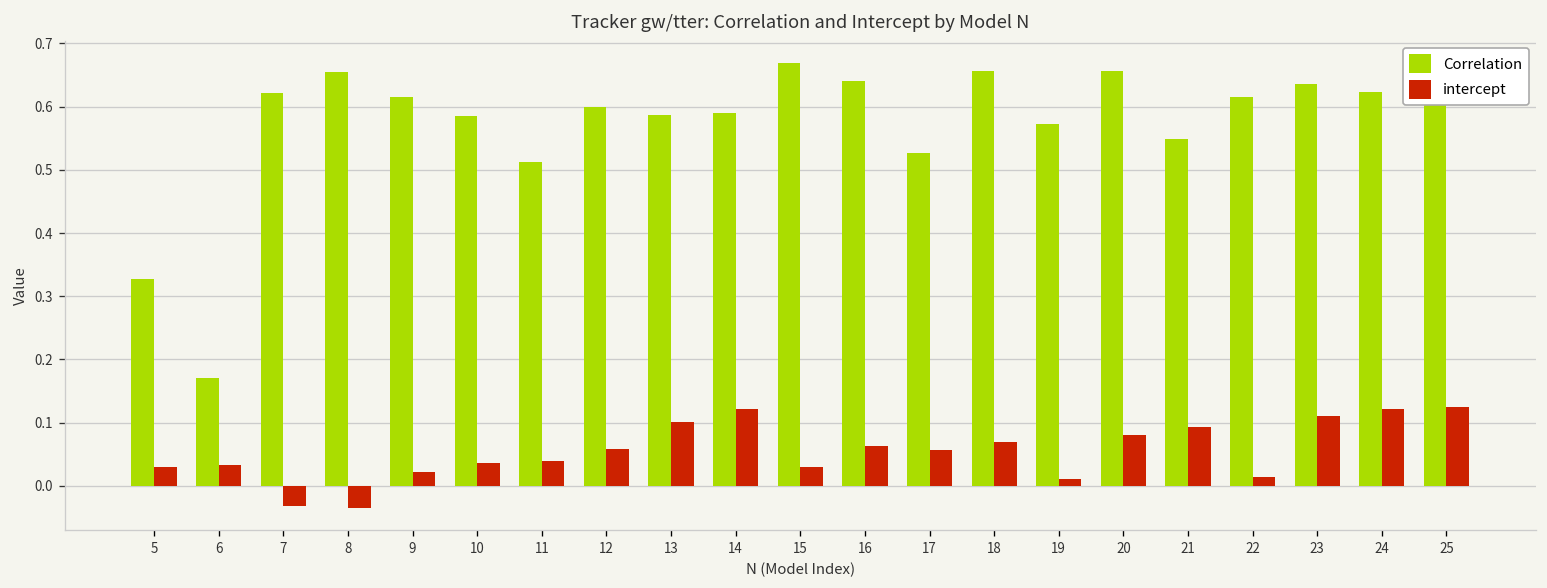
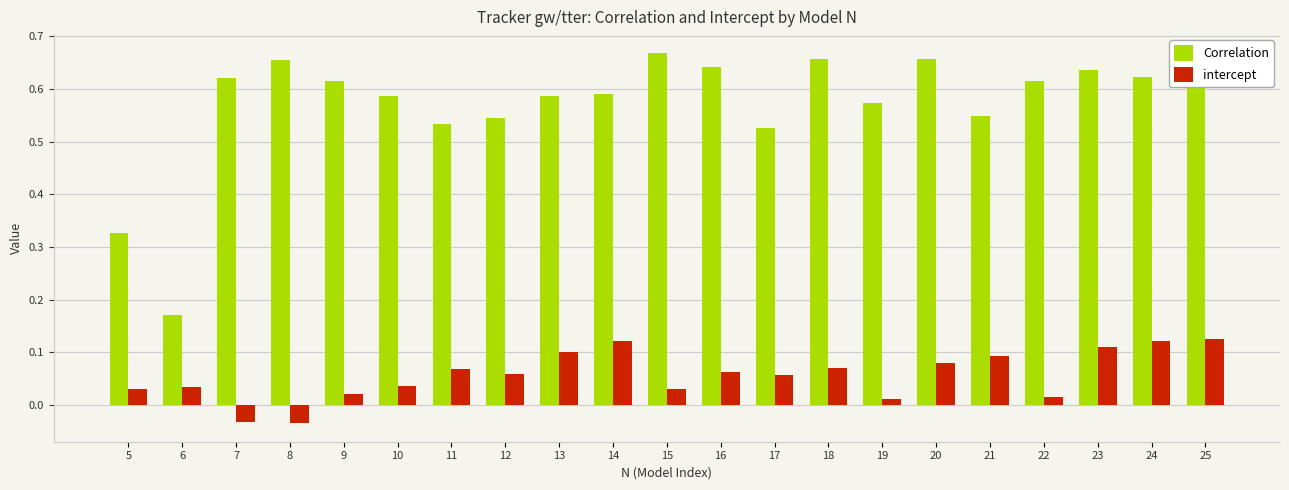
  {
    "Correlation": {
      "5": 0.33,
      "6": 0.17,
      "7": 0.62,
      "8": 0.65,
      "9": 0.61,
      "10": 0.59,
-     "11": 0.51,
-     "12": 0.60,
+     "11": 0.53,
+     "12": 0.54,
      "13": 0.59,
      "14": 0.59,
      "15": 0.67,
      "16": 0.64,
      "17": 0.53,
      "18": 0.66,
      "19": 0.57,
      "20": 0.66,
      "21": 0.55,
      "22": 0.61,
      "23": 0.64,
      "24": 0.62
    },
    "intercept": {
      "5": 0.03,
      "6": 0.03,
      "7": -0.03,
      "8": -0.03,
      "9": 0.02,
      "10": 0.04,
-     "11": 0.04,
+     "11": 0.07,
      "12": 0.06,
      "13": 0.10,
      "14": 0.12,
      "15": 0.03,
      "16": 0.06,
      "17": 0.06,
      "18": 0.07,
      "19": 0.01,
      "20": 0.08,
      "21": 0.09,
      "22": 0.01,
      "23": 0.11,
      "24": 0.12,
      "25": 0.13
    }
  }
